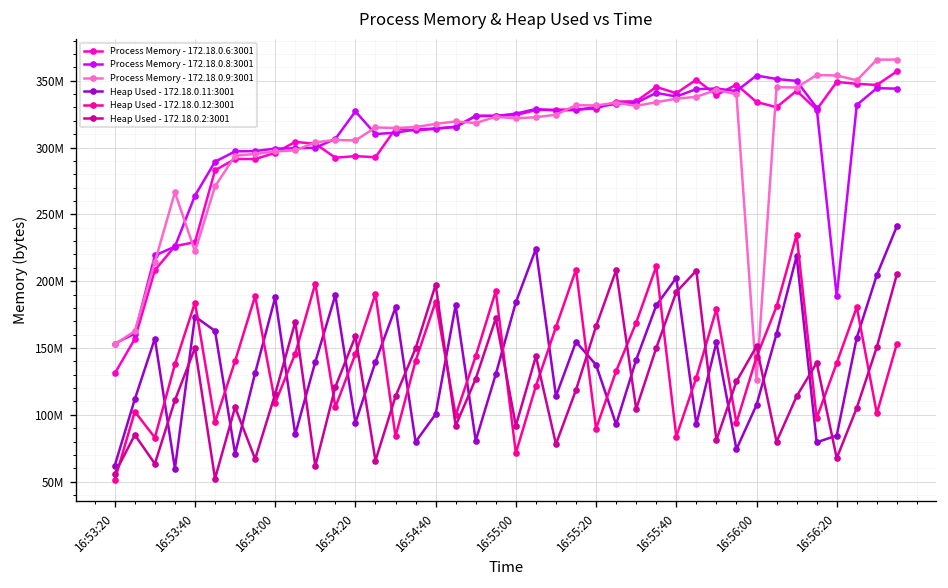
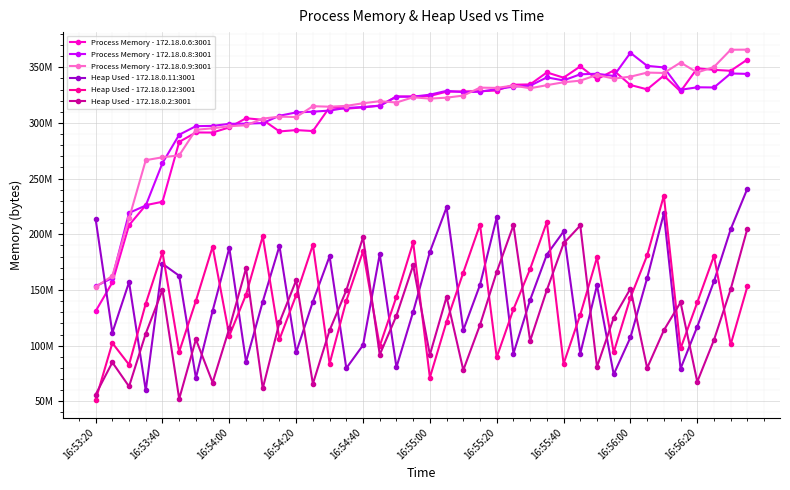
  {
    "Process Memory - 172.18.0.8:3001": {
      "16:53:40": 264000000,
-     "16:54:20": 327000000,
-     "16:56:00": 354000000,
-     "16:56:20": 189000000
+     "16:54:20": 309000000,
+     "16:56:00": 363000000,
+     "16:56:20": 332000000
    },
    "Process Memory - 172.18.0.9:3001": {
-     "16:53:40": 222000000,
+     "16:53:40": 269000000,
      "16:54:20": 305000000,
      "16:54:40": 318000000,
      "16:55:00": 322000000,
-     "16:56:00": 126000000,
-     "16:56:20": 354000000
+     "16:56:00": 342000000,
+     "16:56:20": 345000000
    },
    "Heap Used - 172.18.0.11:3001": {
-     "16:53:20": 62000000,
+     "16:53:20": 214000000,
      "16:53:40": 174000000,
      "16:54:00": 188000000,
      "16:54:20": 94000000,
      "16:54:40": 100000000,
      "16:55:00": 184000000,
-     "16:55:20": 137000000,
+     "16:55:20": 215000000,
      "16:55:40": 203000000,
      "16:56:00": 107000000,
-     "16:56:20": 84000000
+     "16:56:20": 117000000
    }
  }
